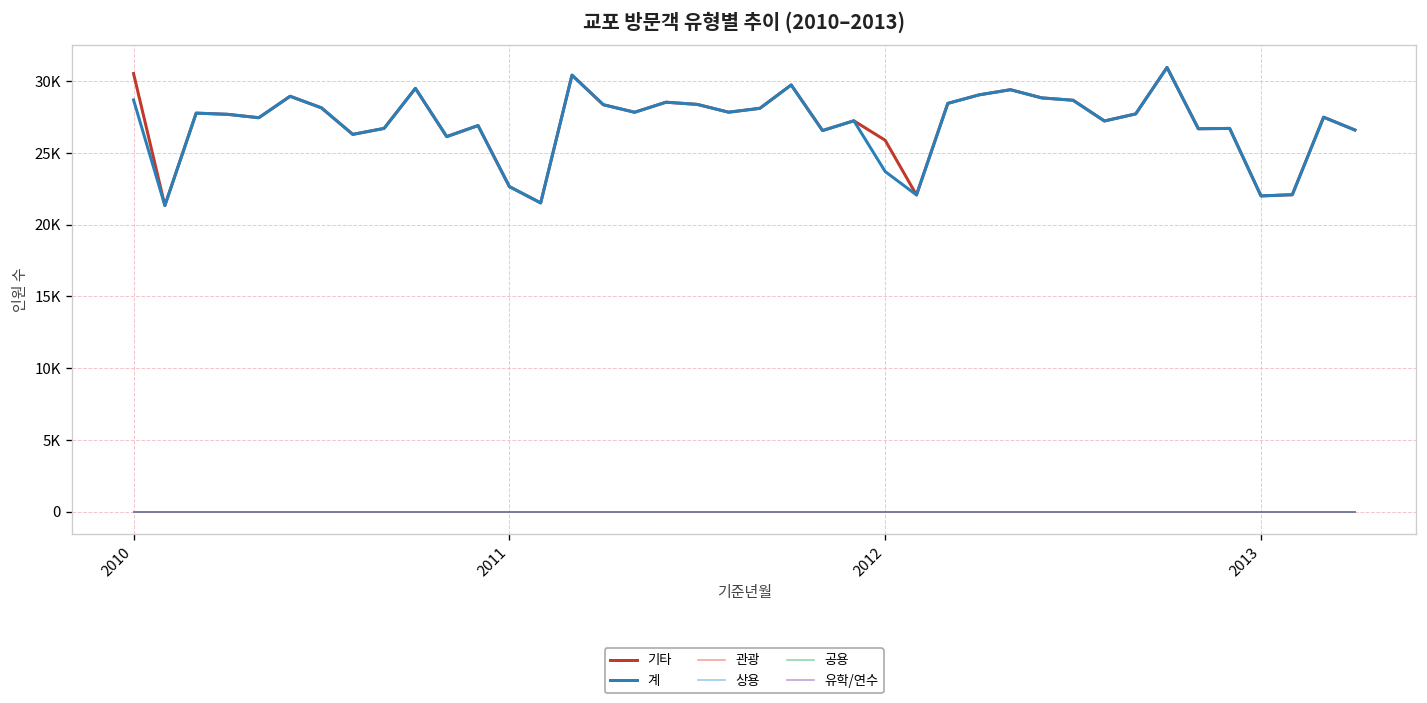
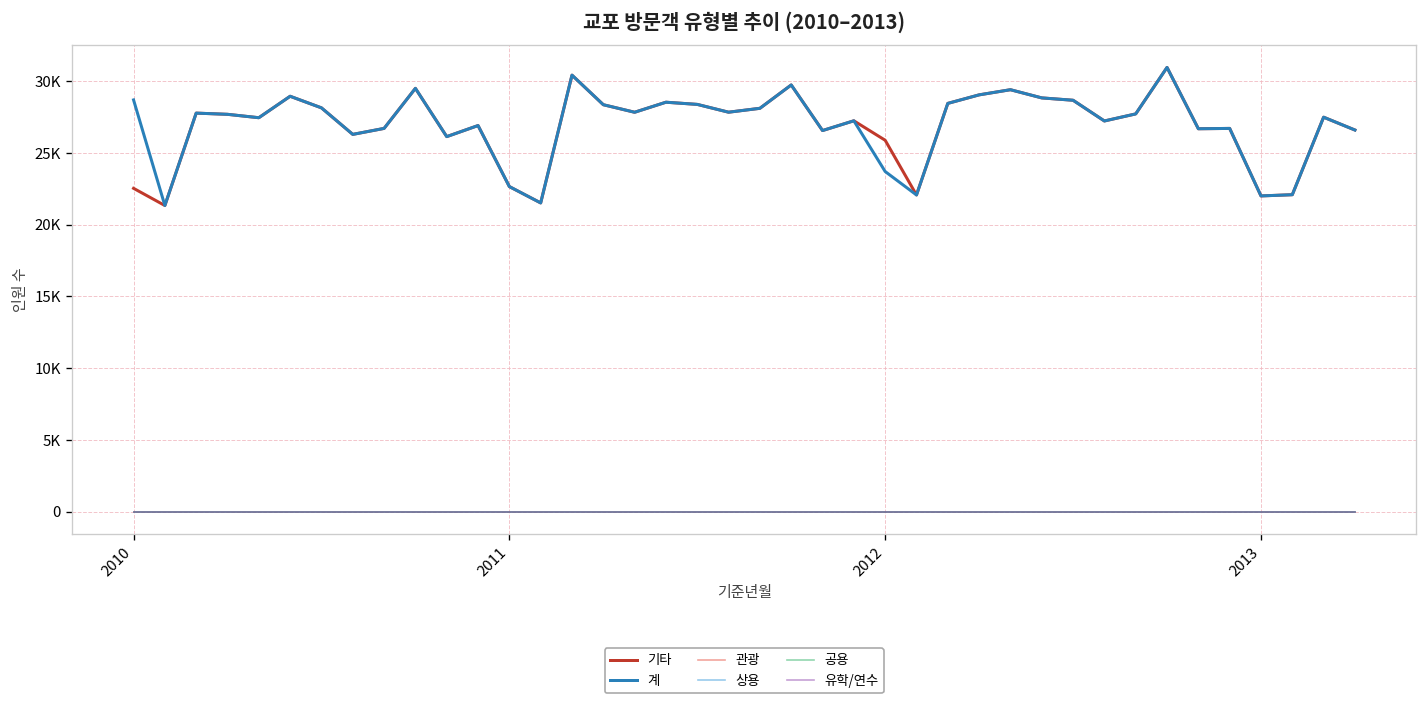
  {
    "기타": {
-     "2010": 30500,
+     "2010": 22500,
      "2012": 25900
    },
    "계": {
      "2010": 28700,
      "2012": 23700
    },
    "유학/연수": {
      "2010": 0,
      "2011": 0,
      "2012": 0,
      "2013": 0
    }
  }
